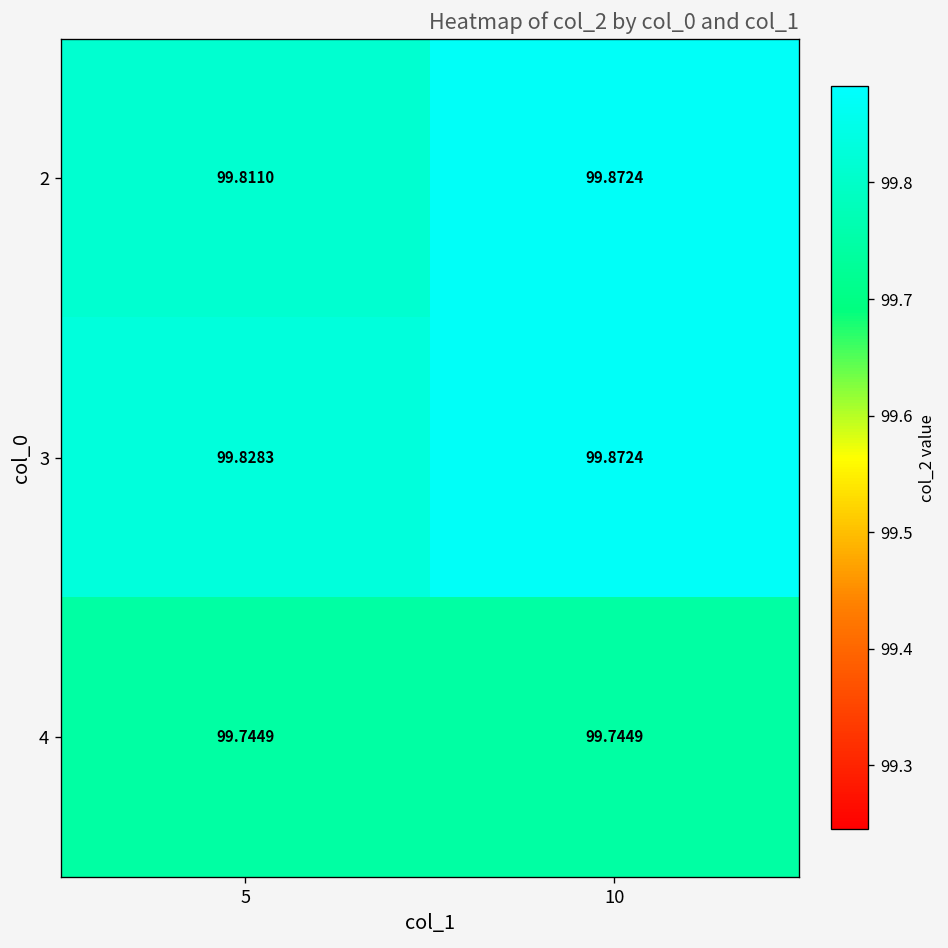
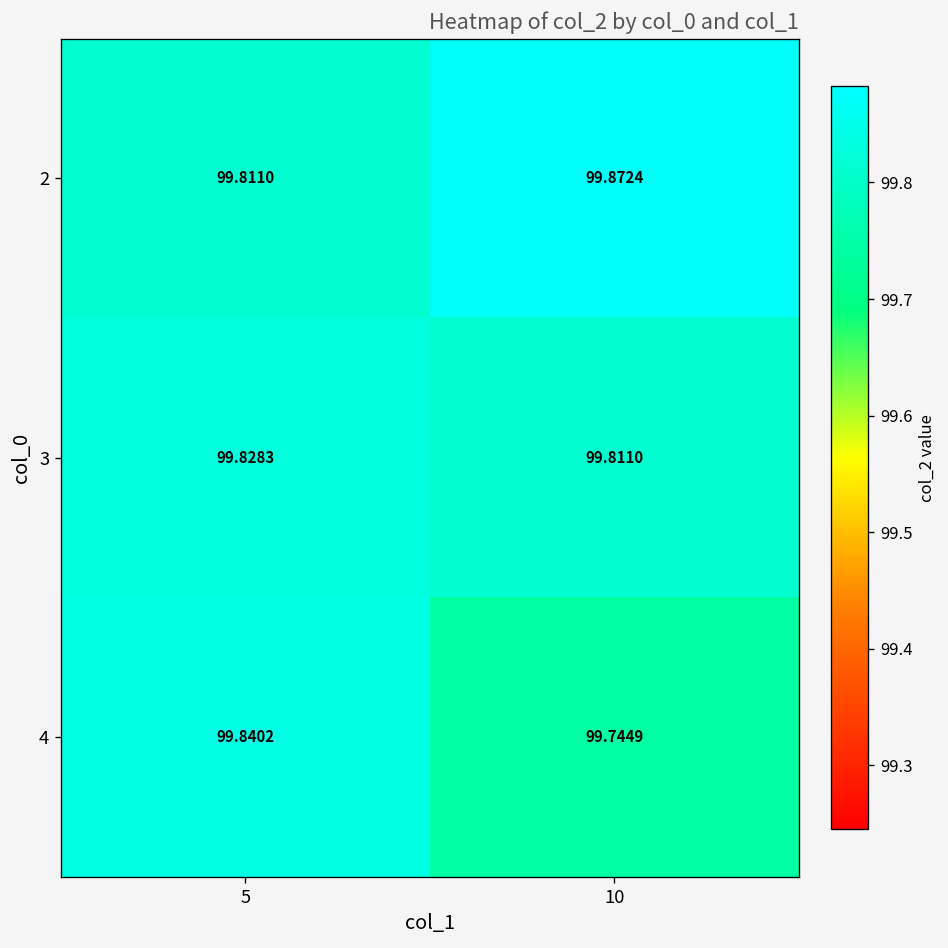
  {
    "2": {
      "5": 99.8110,
      "10": 99.8724
    },
    "3": {
      "5": 99.8283,
-     "10": 99.8724
+     "10": 99.8110
    },
    "4": {
-     "5": 99.7449,
+     "5": 99.8402,
      "10": 99.7449
    }
  }
